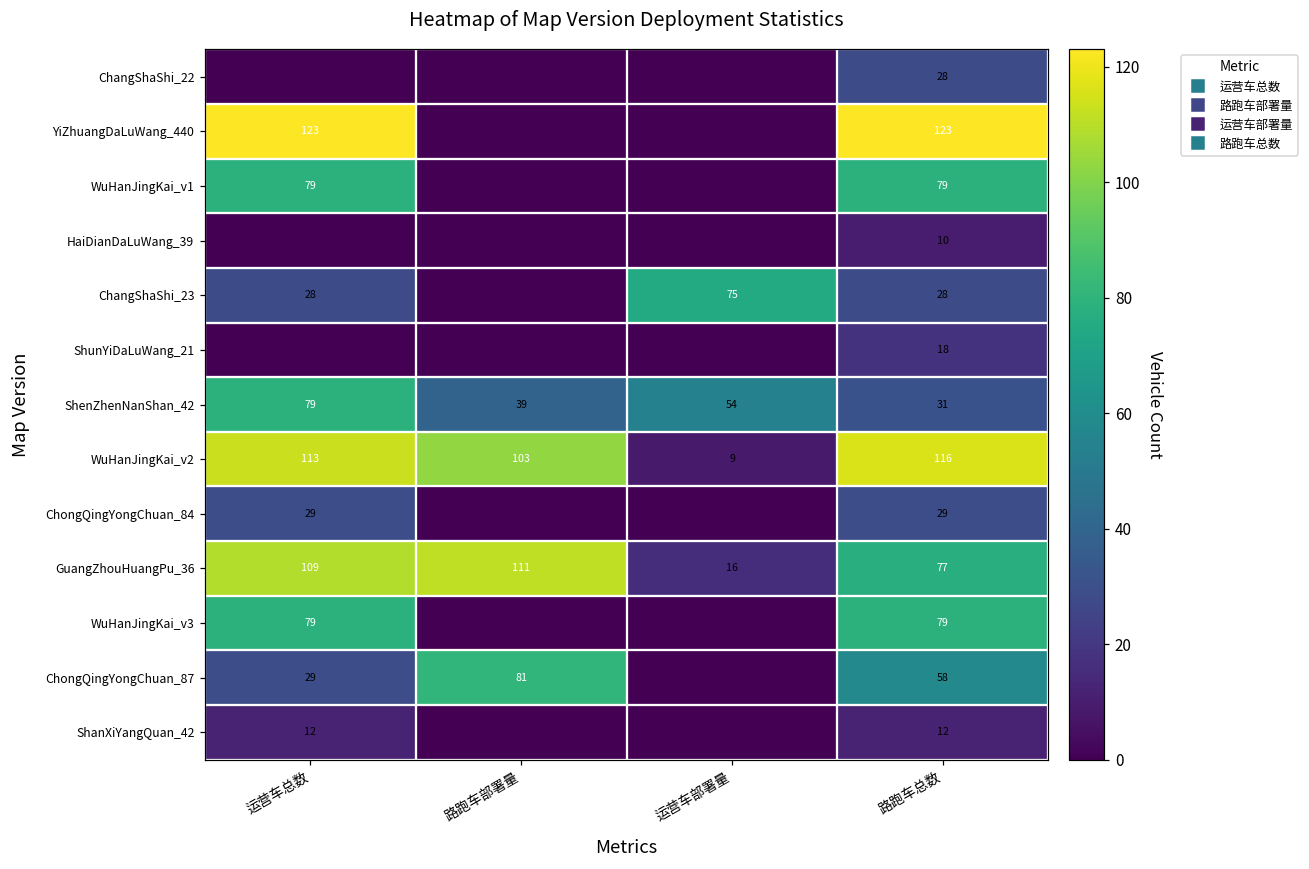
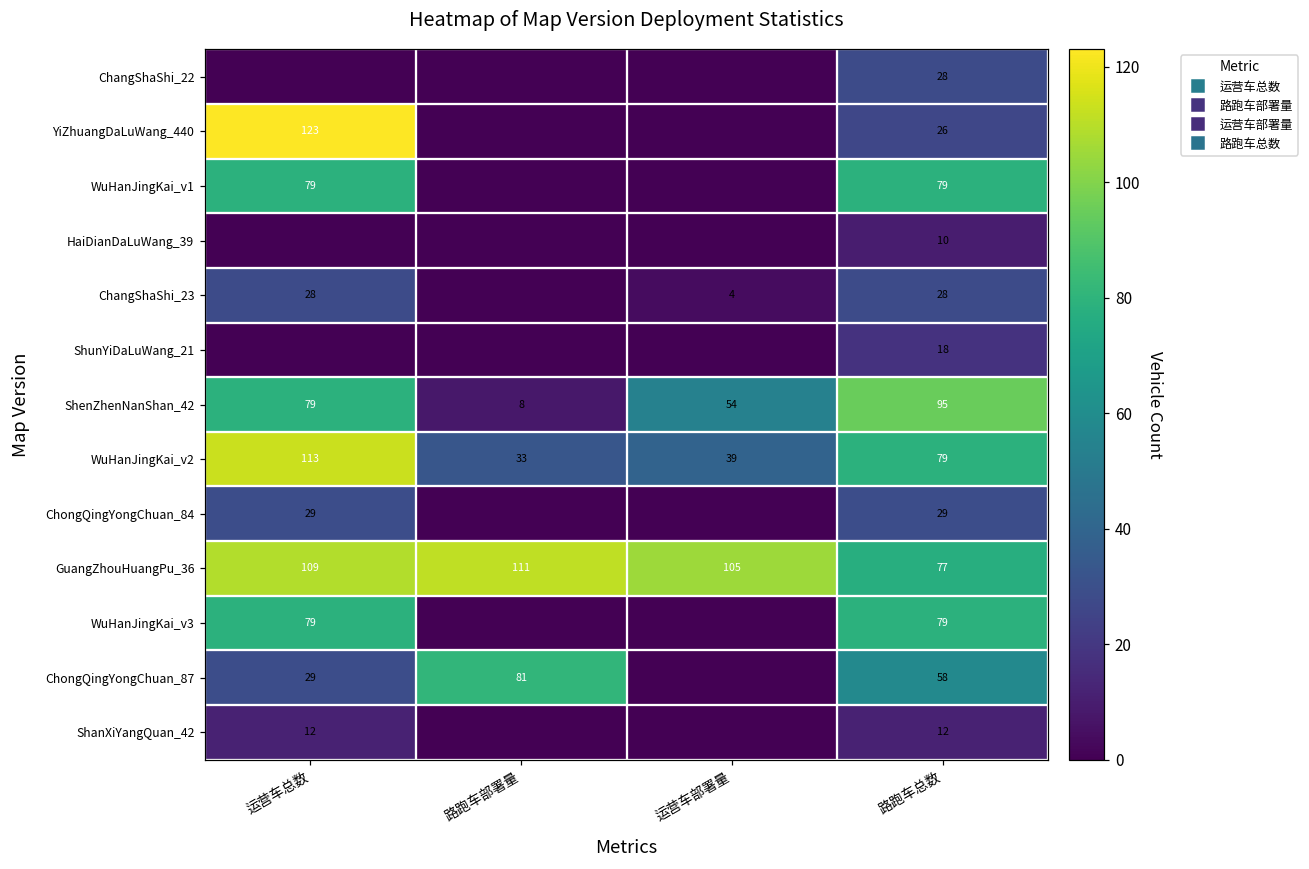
  {
    "ChangShaShi_22": {
      "路跑车总数": 28
    },
    "YiZhuangDaLuWang_440": {
      "运营车总数": 123,
-     "路跑车总数": 123
+     "路跑车总数": 26
    },
    "WuHanJingKai_v1": {
      "运营车总数": 79,
      "路跑车总数": 79
    },
    "HaiDianDaLuWang_39": {
      "路跑车总数": 10
    },
    "ChangShaShi_23": {
      "运营车总数": 28,
-     "运营车部署量": 75,
+     "运营车部署量": 4,
      "路跑车总数": 28
    },
    "ShunYiDaLuWang_21": {
      "路跑车总数": 18
    },
    "ShenZhenNanShan_42": {
      "运营车总数": 79,
-     "路跑车部署量": 39,
+     "路跑车部署量": 8,
      "运营车部署量": 54,
-     "路跑车总数": 31
+     "路跑车总数": 95
    },
    "WuHanJingKai_v2": {
      "运营车总数": 113,
-     "路跑车部署量": 103,
-     "运营车部署量": 9,
-     "路跑车总数": 116
+     "路跑车部署量": 33,
+     "运营车部署量": 39,
+     "路跑车总数": 79
    },
    "ChongQingYongChuan_84": {
      "运营车总数": 29,
      "路跑车总数": 29
    },
    "GuangZhouHuangPu_36": {
      "运营车总数": 109,
      "路跑车部署量": 111,
-     "运营车部署量": 16,
+     "运营车部署量": 105,
      "路跑车总数": 77
    },
    "WuHanJingKai_v3": {
      "运营车总数": 79,
      "路跑车总数": 79
    },
    "ChongQingYongChuan_87": {
      "运营车总数": 29,
      "路跑车部署量": 81,
      "路跑车总数": 58
    },
    "ShanXiYangQuan_42": {
      "运营车总数": 12,
      "路跑车总数": 12
    }
  }
